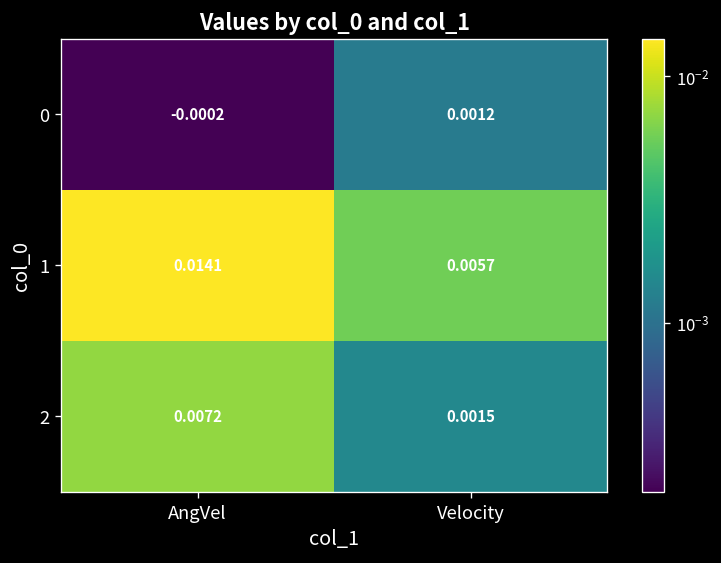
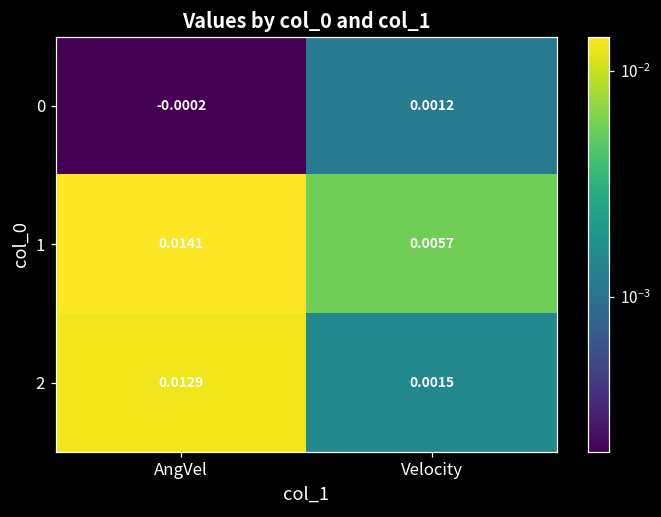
  {
    "0": {
      "AngVel": -0.0002,
      "Velocity": 0.0012
    },
    "1": {
      "AngVel": 0.0141,
      "Velocity": 0.0057
    },
    "2": {
-     "AngVel": 0.0072,
+     "AngVel": 0.0129,
      "Velocity": 0.0015
    }
  }
